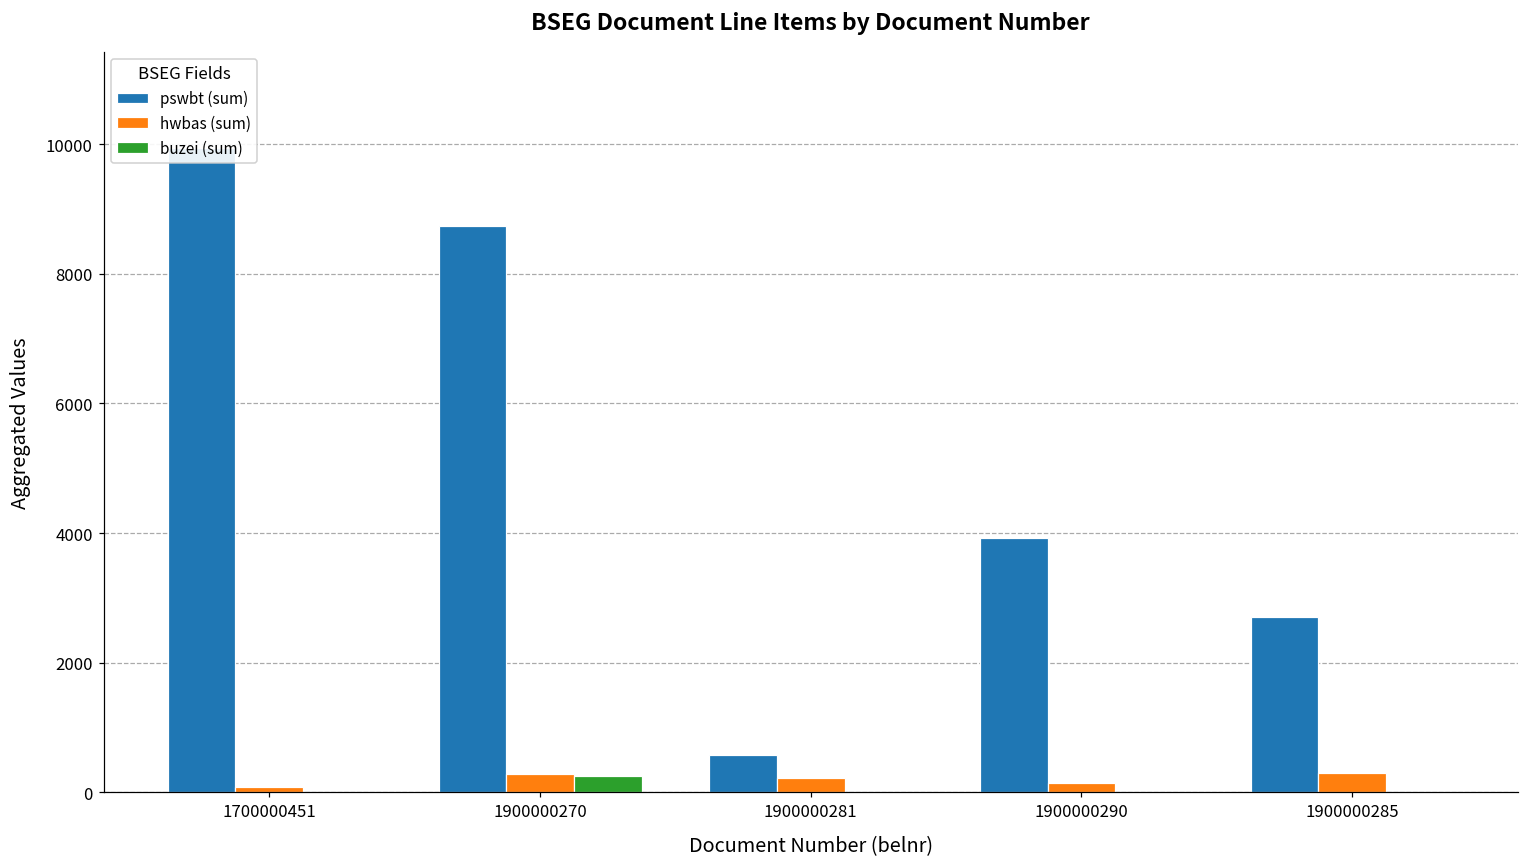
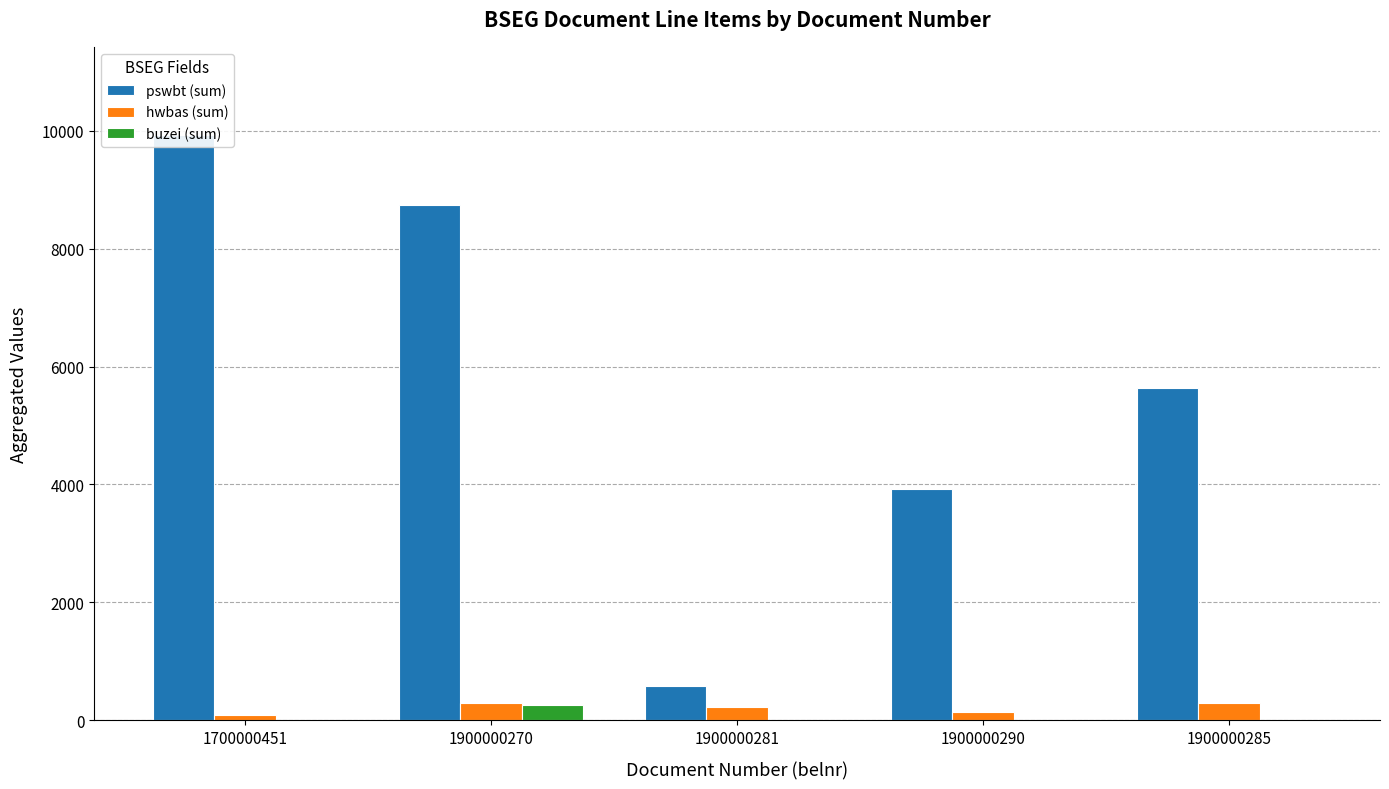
  {
    "pswbt (sum)": {
      "1900000270": 8700,
      "1900000281": 600,
      "1900000290": 3900,
-     "1900000285": 2700
+     "1900000285": 5600
    },
    "hwbas (sum)": {
      "1700000451": 100,
      "1900000270": 300,
      "1900000281": 200,
      "1900000290": 100,
      "1900000285": 300
    },
    "buzei (sum)": {
      "1900000270": 300
    }
  }
